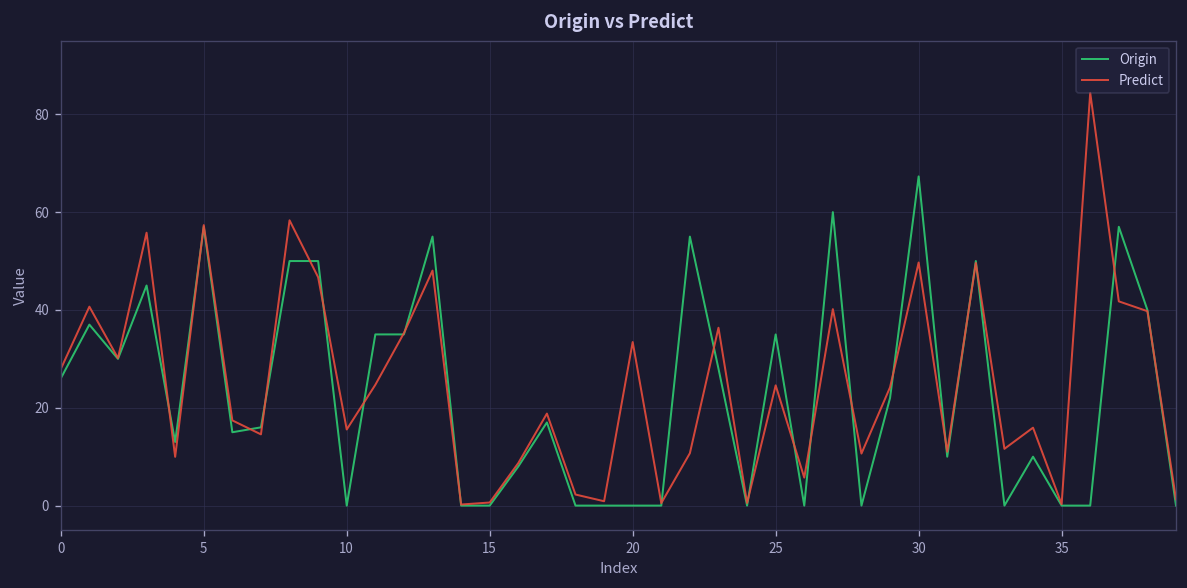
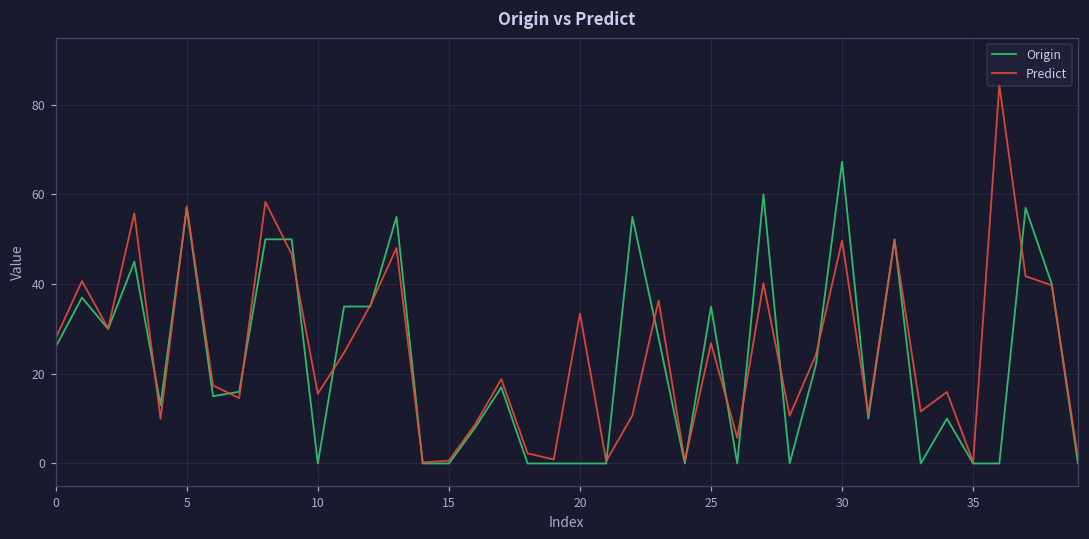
  {
    "Origin": {
      "0": 26,
      "10": 0,
      "20": 0,
      "25": 35,
      "30": 67
    },
    "Predict": {
      "0": 28,
      "10": 16,
      "20": 33,
-     "25": 25,
+     "25": 27,
      "30": 50
    }
  }
